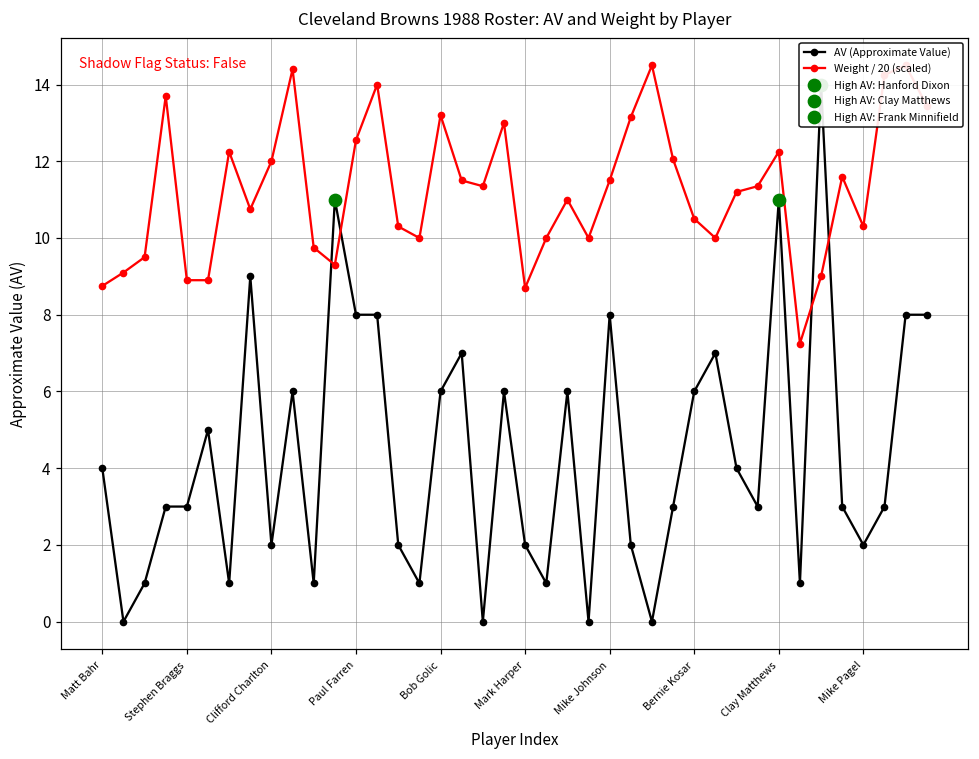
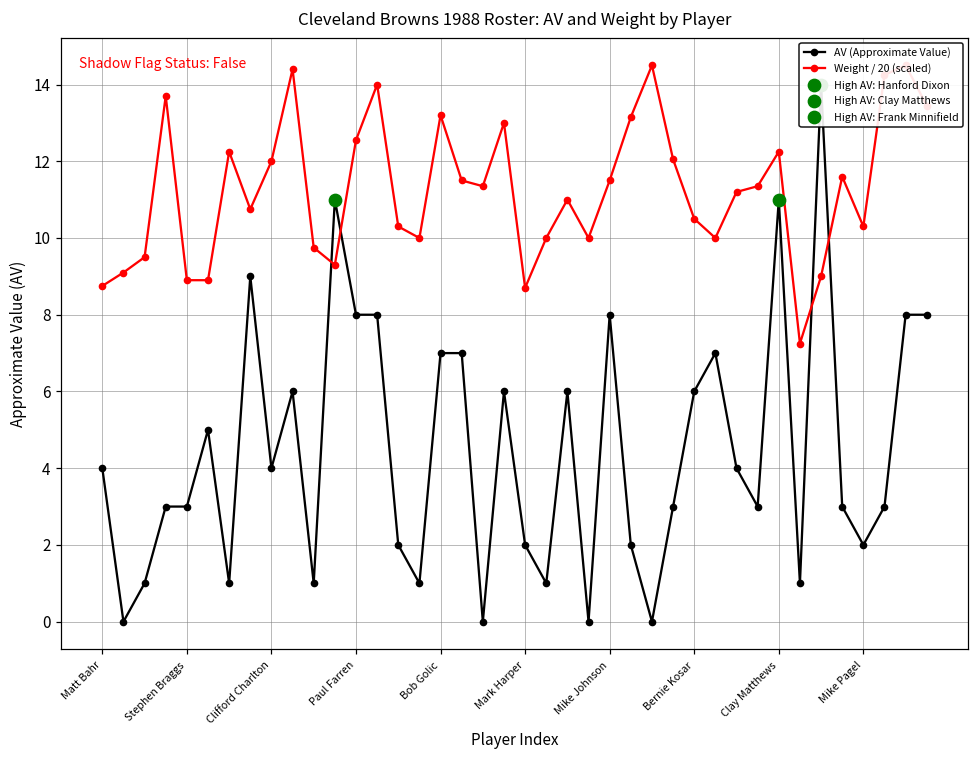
  {
    "AV (Approximate Value)": {
      "Matt Bahr": 4,
      "Stephen Braggs": 3,
-     "Clifford Charlton": 2,
+     "Clifford Charlton": 4,
      "Paul Farren": 8,
-     "Bob Golic": 6,
+     "Bob Golic": 7,
      "Mark Harper": 2,
      "Mike Johnson": 8,
      "Bernie Kosar": 6,
      "Mike Pagel": 2
    },
    "Weight / 20 (scaled)": {
      "Matt Bahr": 8.8,
      "Stephen Braggs": 8.9,
      "Clifford Charlton": 12,
      "Paul Farren": 12.6,
      "Bob Golic": 13.2,
      "Mark Harper": 8.7,
      "Mike Johnson": 11.5,
      "Bernie Kosar": 10.5,
      "Clay Matthews": 12.3,
      "Mike Pagel": 10.3
    }
  }
